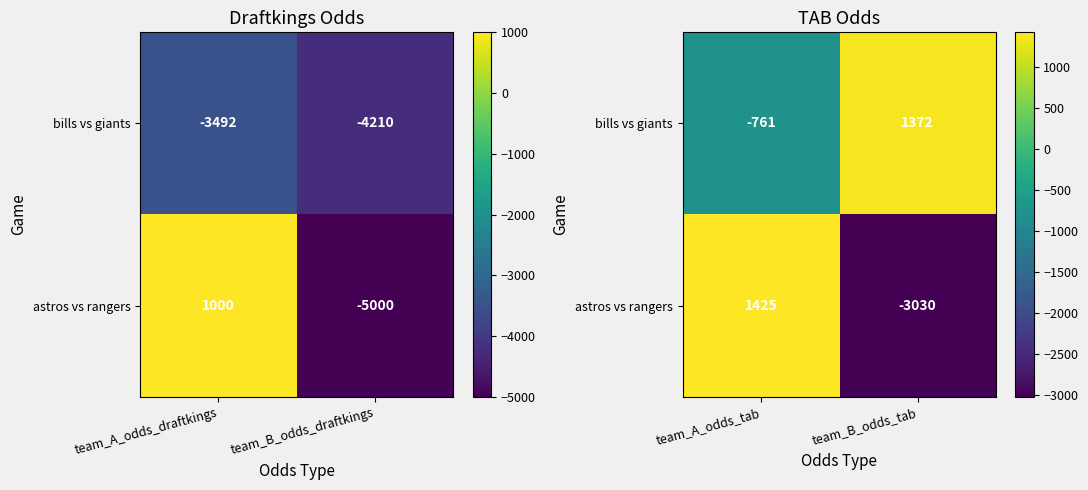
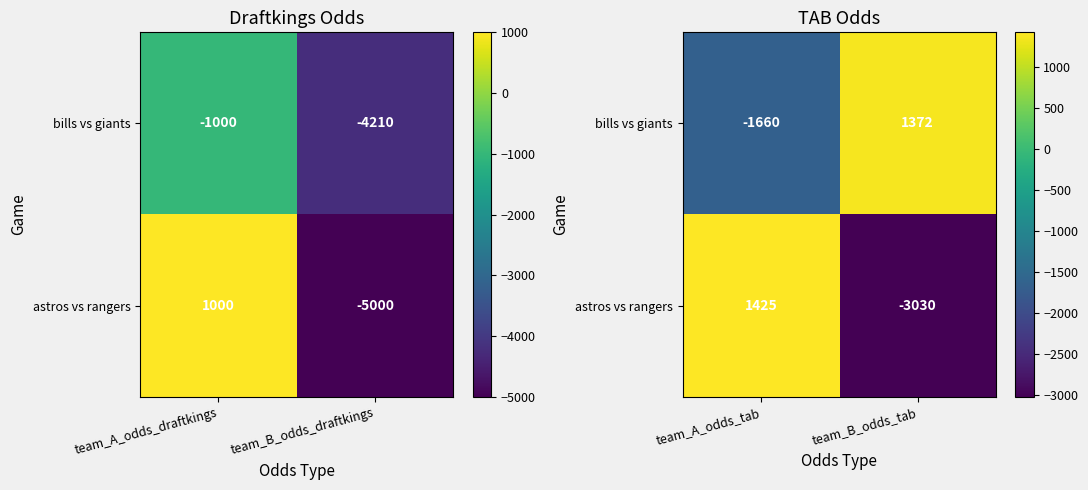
  {
    "Draftkings Odds": {
      "bills vs giants": {
-       "team_A_odds_draftkings": -3492,
+       "team_A_odds_draftkings": -1000,
        "team_B_odds_draftkings": -4210
      },
      "astros vs rangers": {
        "team_A_odds_draftkings": 1000,
        "team_B_odds_draftkings": -5000
      }
    },
    "TAB Odds": {
      "bills vs giants": {
-       "team_A_odds_tab": -761,
+       "team_A_odds_tab": -1660,
        "team_B_odds_tab": 1372
      },
      "astros vs rangers": {
        "team_A_odds_tab": 1425,
        "team_B_odds_tab": -3030
      }
    }
  }
